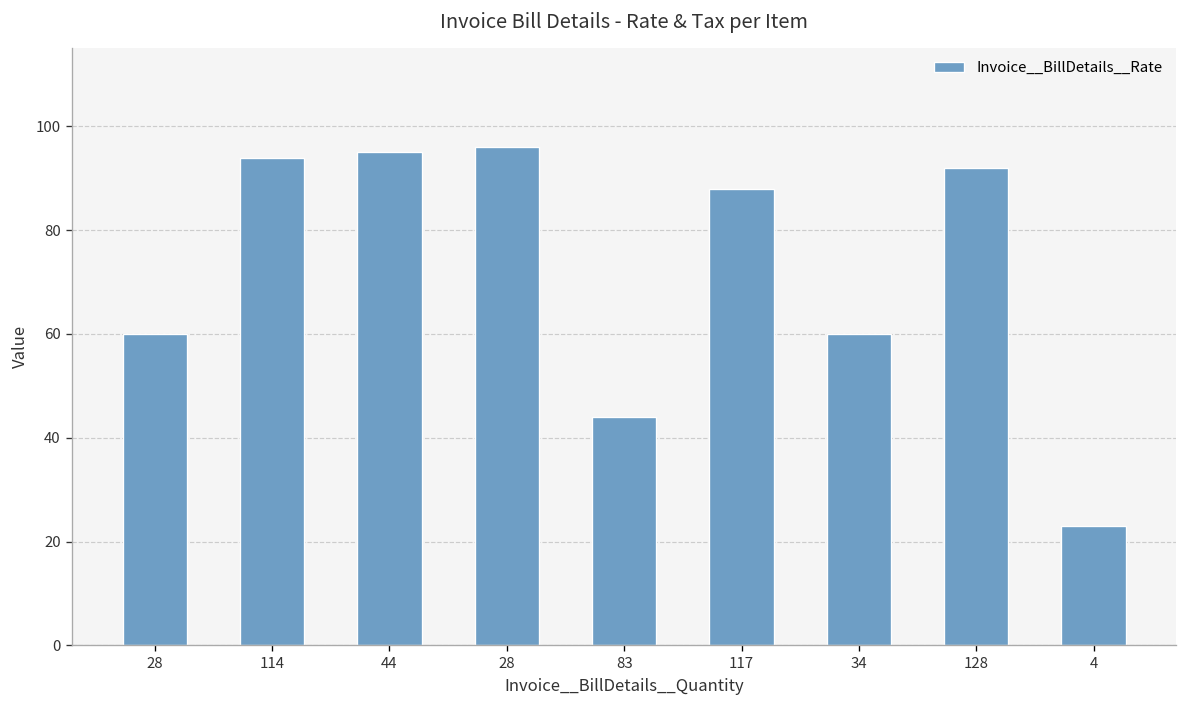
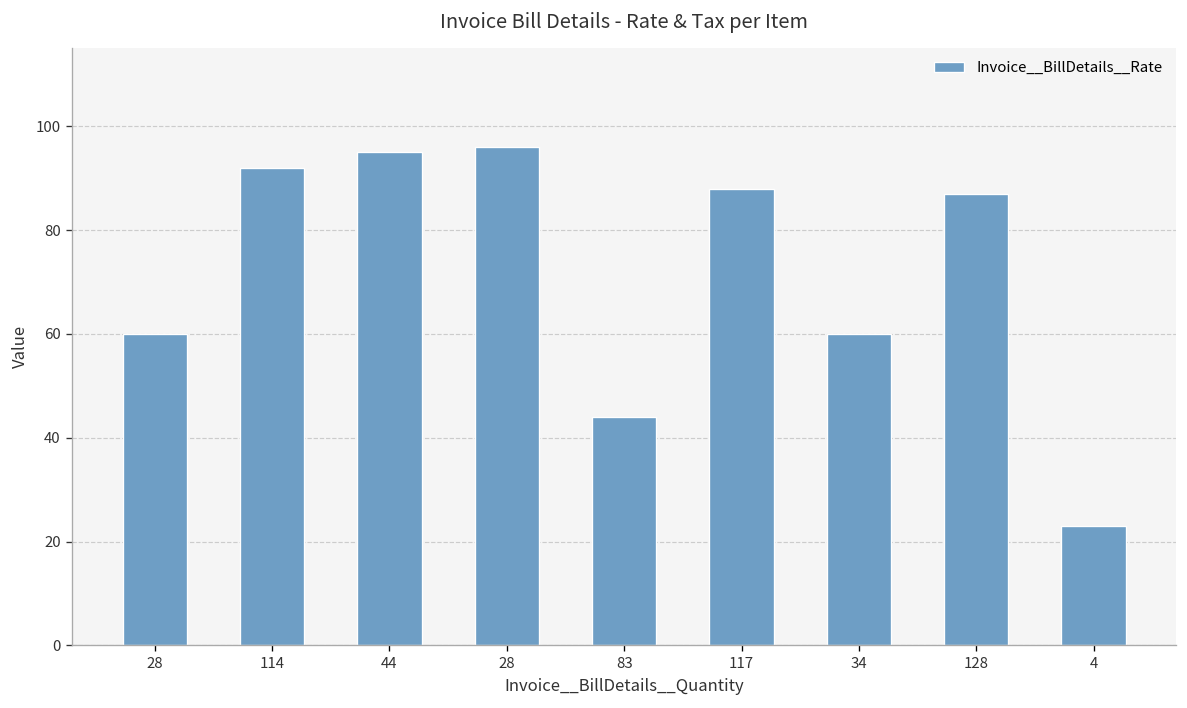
  {
-   "114": 94,
+   "114": 92,
    "44": 95,
    "83": 44,
    "117": 88,
    "34": 60,
-   "128": 92,
+   "128": 87,
    "4": 23
  }
